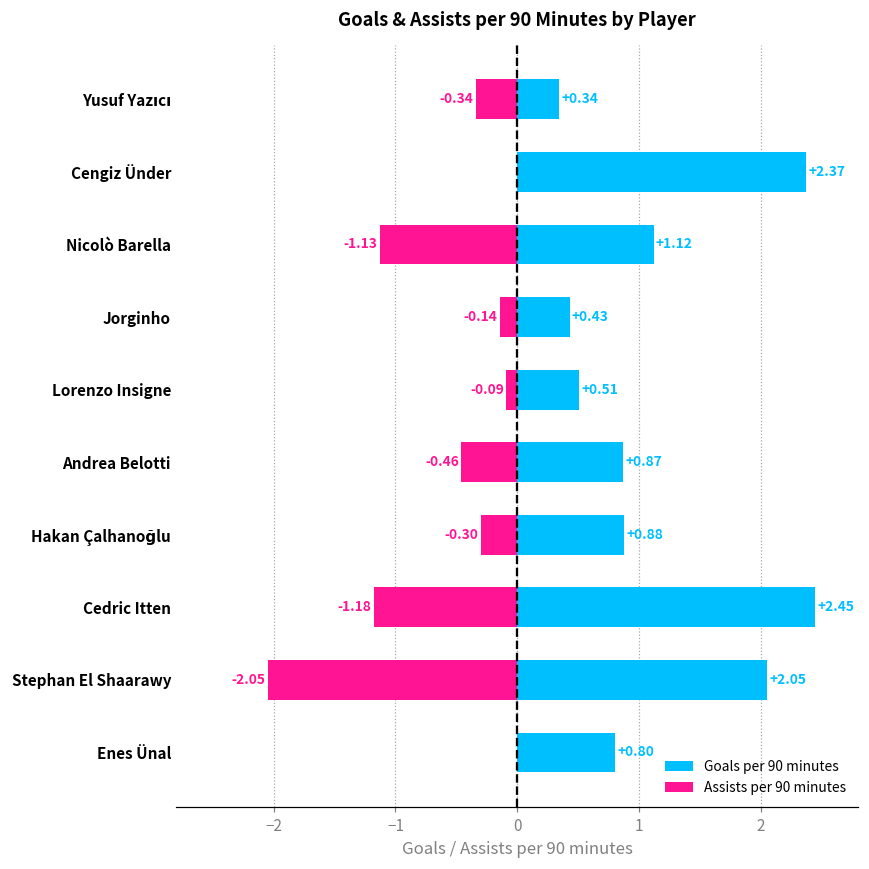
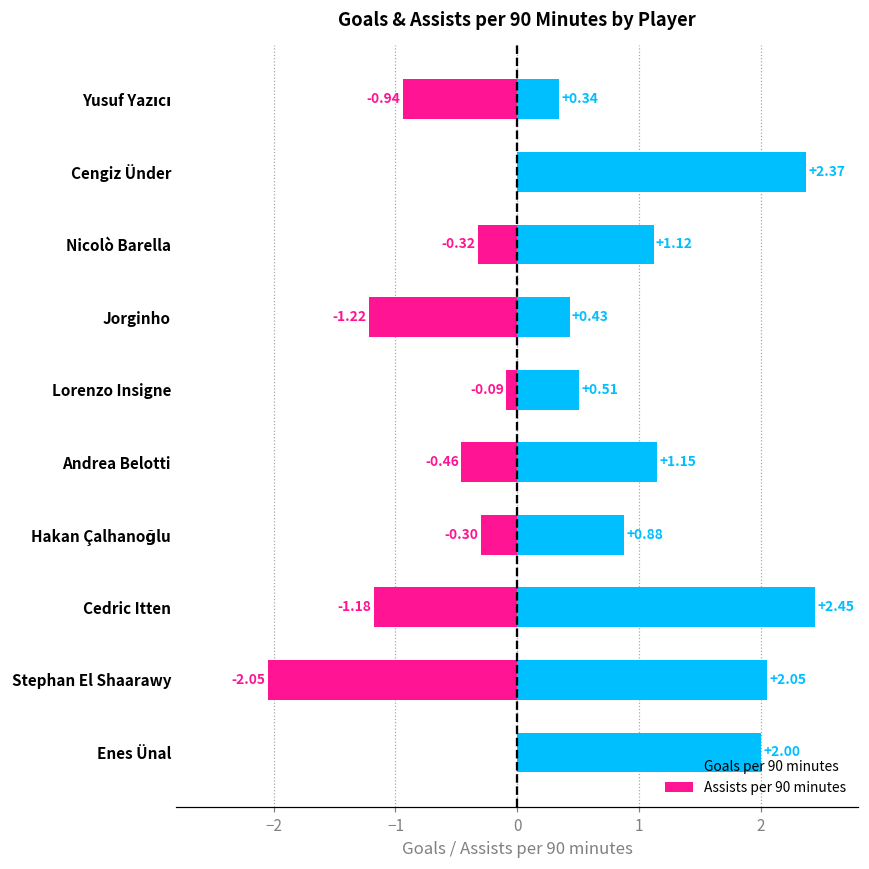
  {
    "Goals per 90 minutes": {
      "Yusuf Yazıcı": "+0.34",
      "Cengiz Ünder": "+2.37",
      "Nicolò Barella": "+1.12",
      "Jorginho": "+0.43",
      "Lorenzo Insigne": "+0.51",
-     "Andrea Belotti": "+0.87",
+     "Andrea Belotti": "+1.15",
      "Hakan Çalhanoğlu": "+0.88",
      "Cedric Itten": "+2.45",
      "Stephan El Shaarawy": "+2.05",
-     "Enes Ünal": "+0.80"
+     "Enes Ünal": "+2.00"
    },
    "Assists per 90 minutes": {
-     "Yusuf Yazıcı": "-0.34",
-     "Nicolò Barella": "-1.13",
-     "Jorginho": "-0.14",
+     "Yusuf Yazıcı": "-0.94",
+     "Nicolò Barella": "-0.32",
+     "Jorginho": "-1.22",
      "Lorenzo Insigne": "-0.09",
      "Andrea Belotti": "-0.46",
      "Hakan Çalhanoğlu": "-0.30",
      "Cedric Itten": "-1.18",
      "Stephan El Shaarawy": "-2.05"
    }
  }
